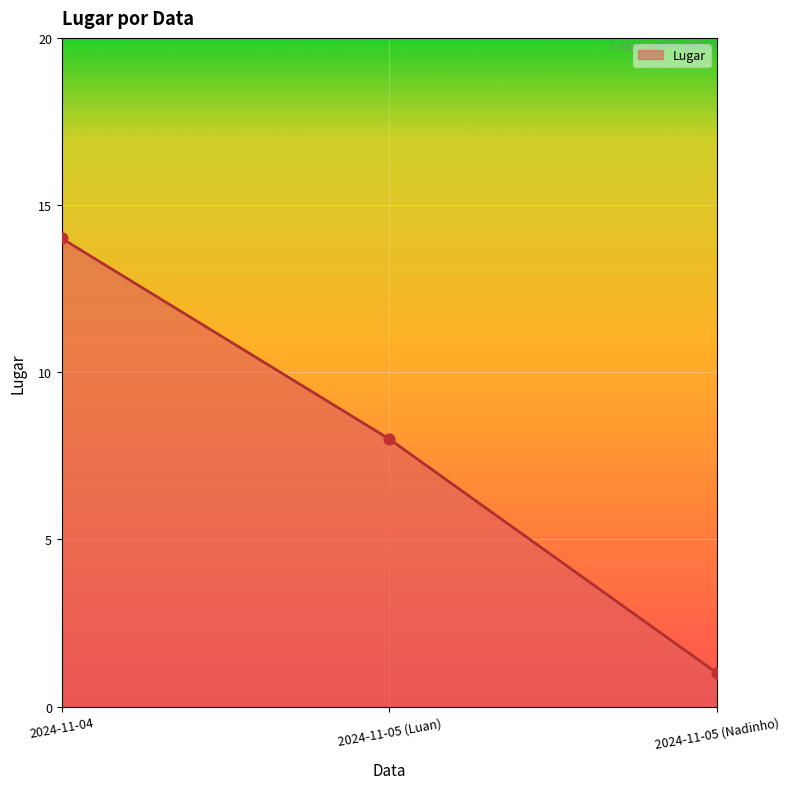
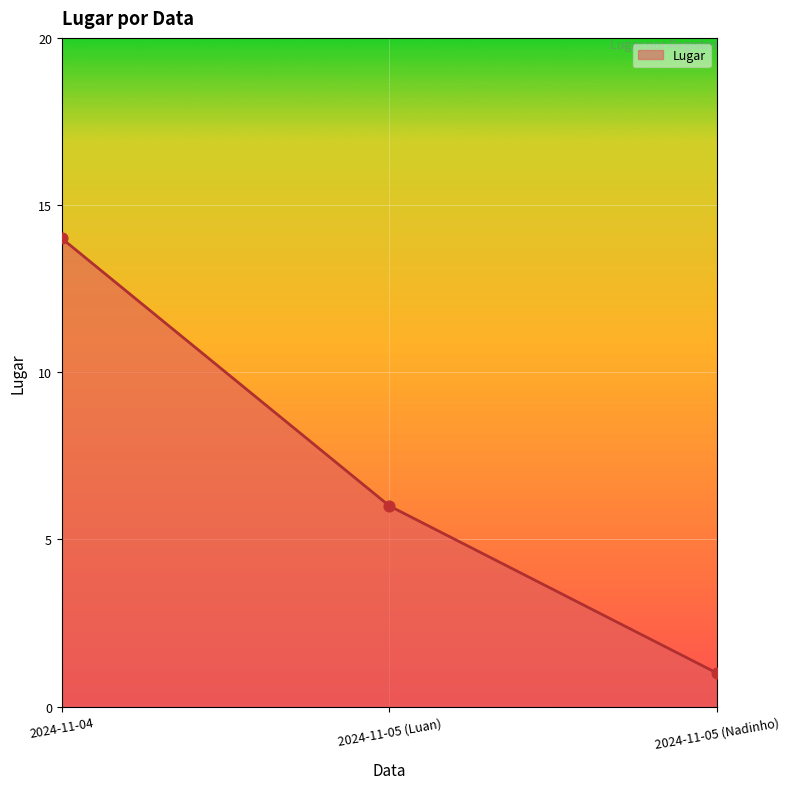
  {
    "2024-11-04": 14,
-   "2024-11-05 (Luan)": 8,
+   "2024-11-05 (Luan)": 6,
    "2024-11-05 (Nadinho)": 1
  }
